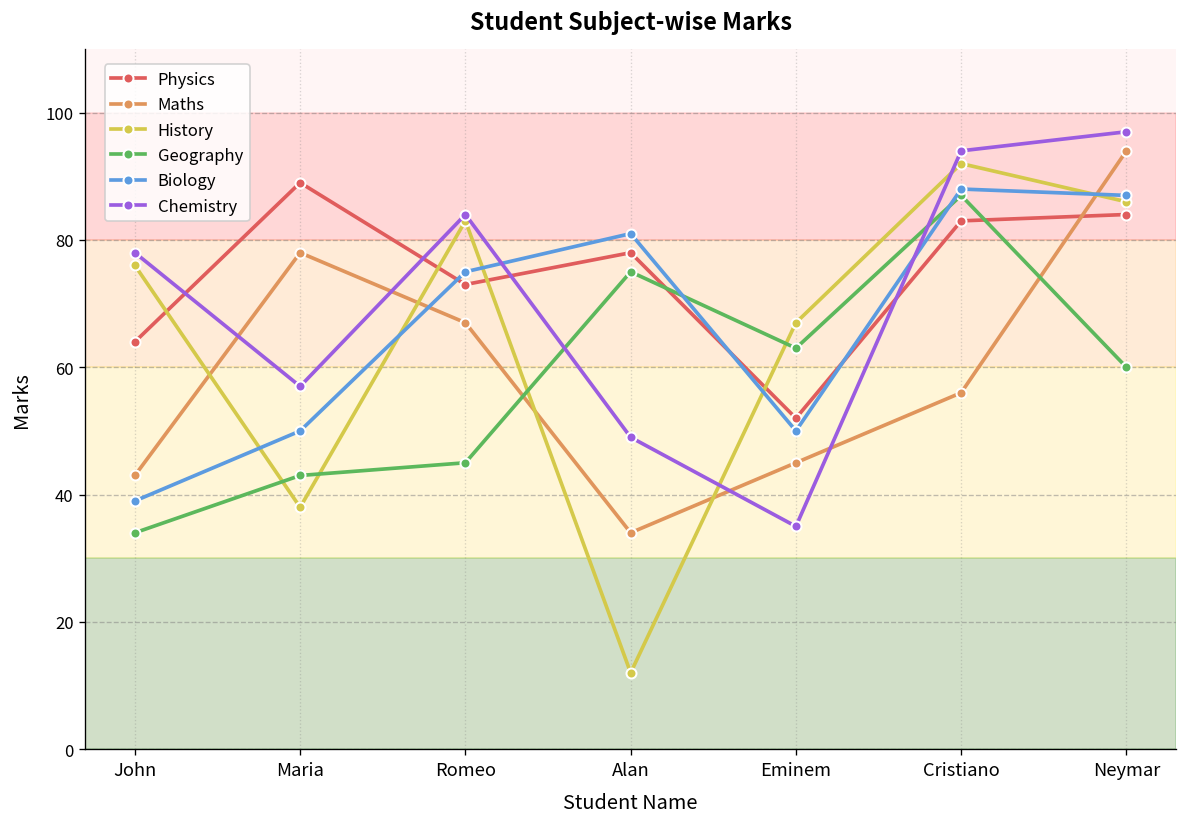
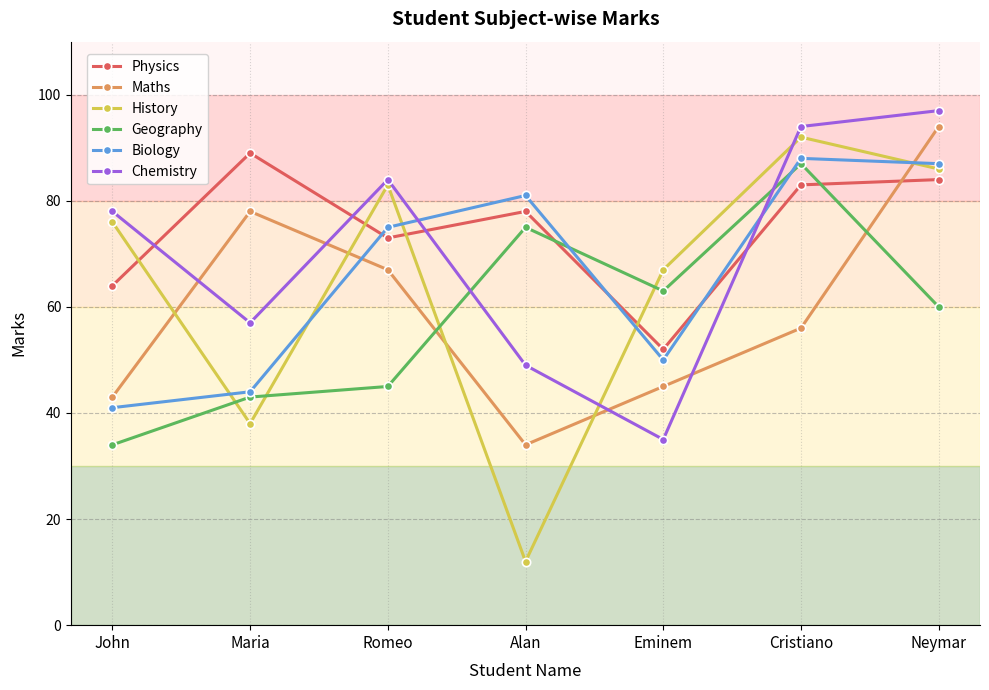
  {
    "Geography": {
      "John": 34,
      "Maria": 43,
      "Romeo": 45,
      "Alan": 75,
      "Eminem": 63,
      "Cristiano": 87,
      "Neymar": 60
    },
    "Biology": {
-     "John": 39,
-     "Maria": 50,
+     "John": 41,
+     "Maria": 44,
      "Romeo": 75,
      "Alan": 81,
      "Eminem": 50,
      "Cristiano": 88,
      "Neymar": 87
    },
    "Chemistry": {
      "John": 78,
      "Maria": 57,
      "Romeo": 84,
      "Alan": 49,
      "Eminem": 35,
      "Cristiano": 94,
      "Neymar": 97
    }
  }
